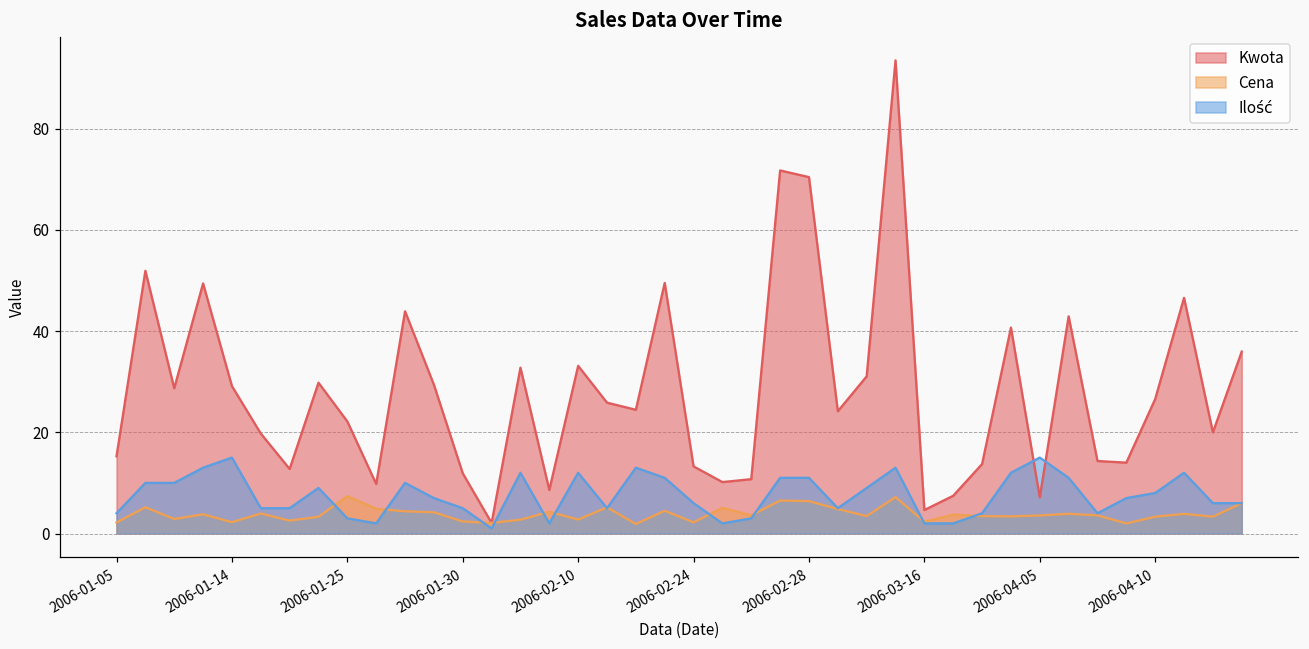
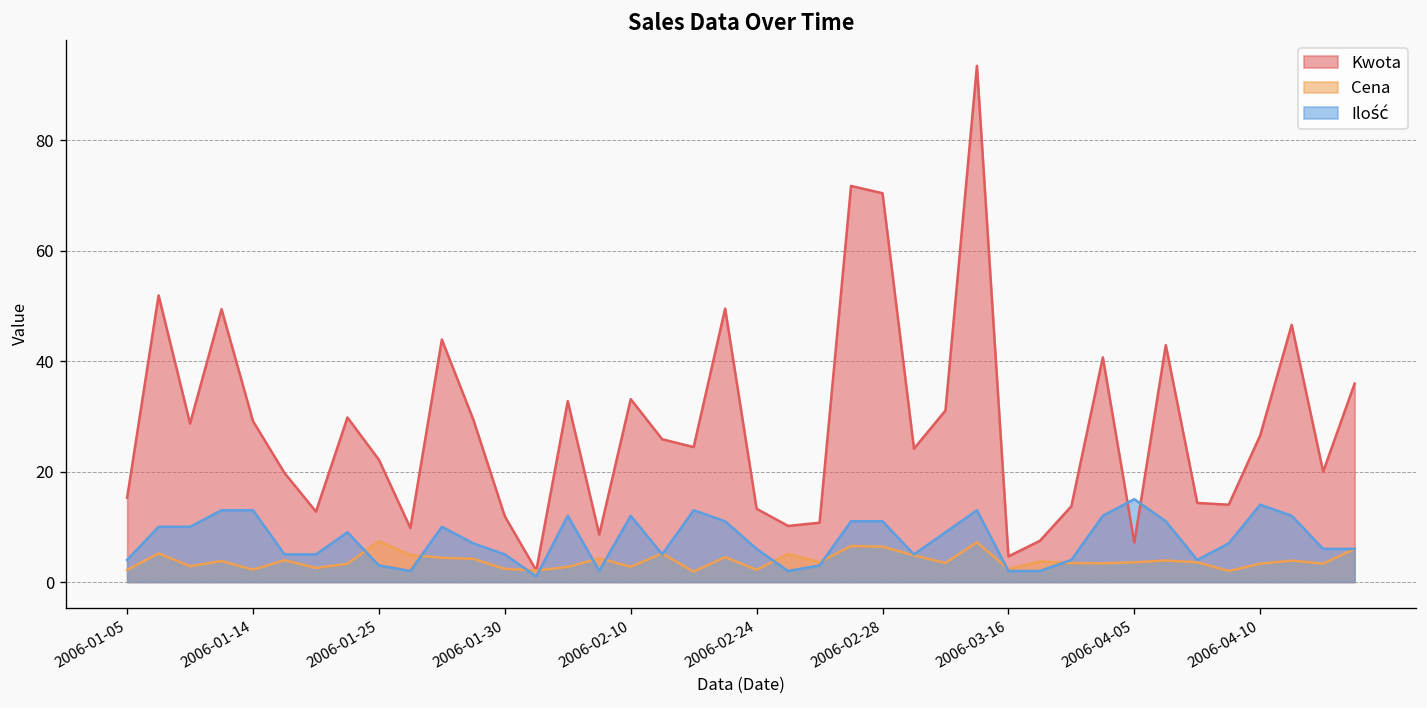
  {
    "Ilość": {
      "2006-01-05": 4,
-     "2006-01-14": 15,
+     "2006-01-14": 13,
      "2006-01-25": 3,
      "2006-02-10": 12,
      "2006-02-24": 6,
      "2006-04-05": 15,
-     "2006-04-10": 8
+     "2006-04-10": 14
    }
  }
